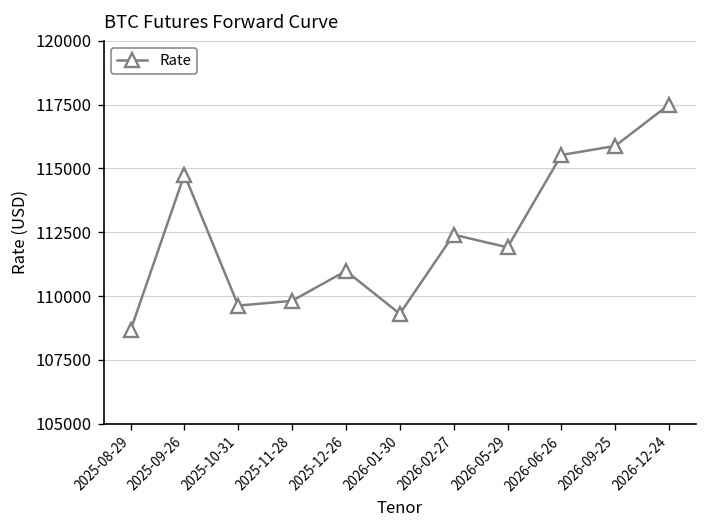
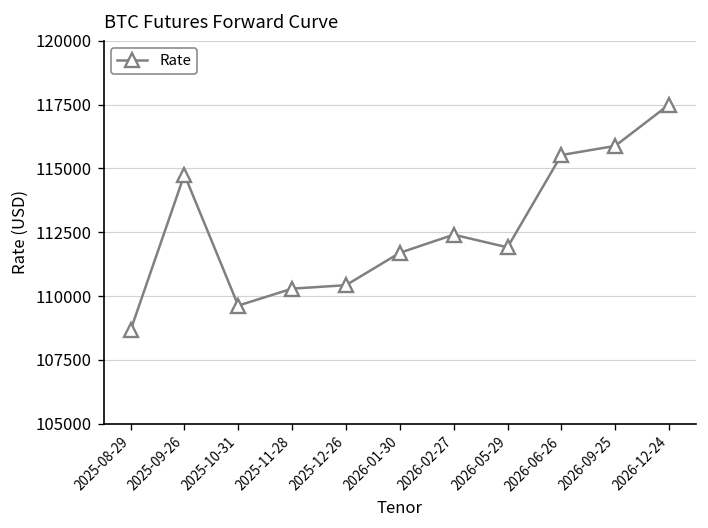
  {
    "2025-08-29": 108700,
    "2025-09-26": 114800,
    "2025-10-31": 109600,
-   "2025-11-28": 109800,
-   "2025-12-26": 111000,
-   "2026-01-30": 109300,
+   "2025-11-28": 110300,
+   "2025-12-26": 110400,
+   "2026-01-30": 111700,
    "2026-02-27": 112400,
    "2026-05-29": 111900,
    "2026-06-26": 115500,
    "2026-09-25": 115900,
    "2026-12-24": 117500
  }
